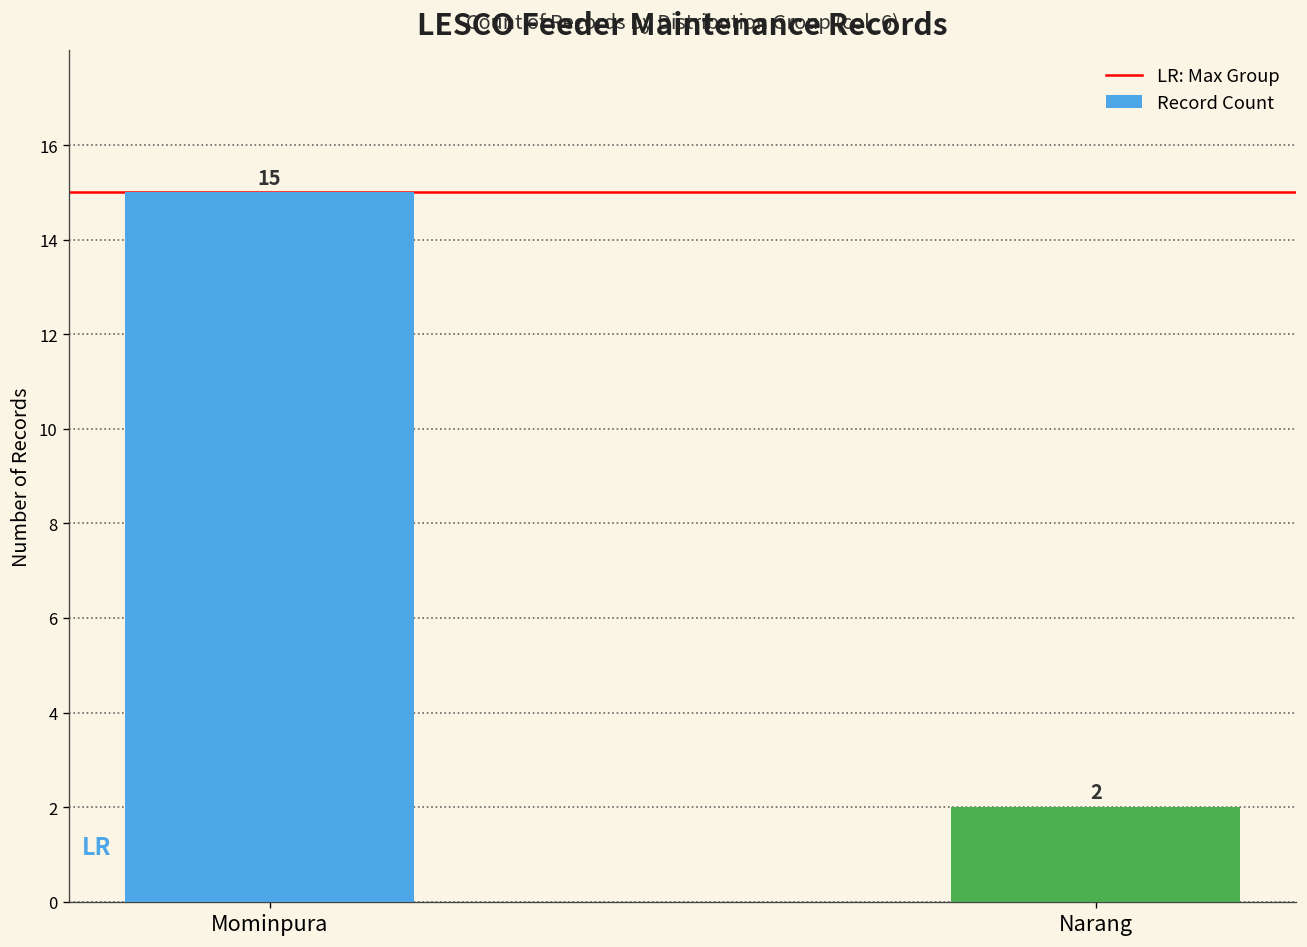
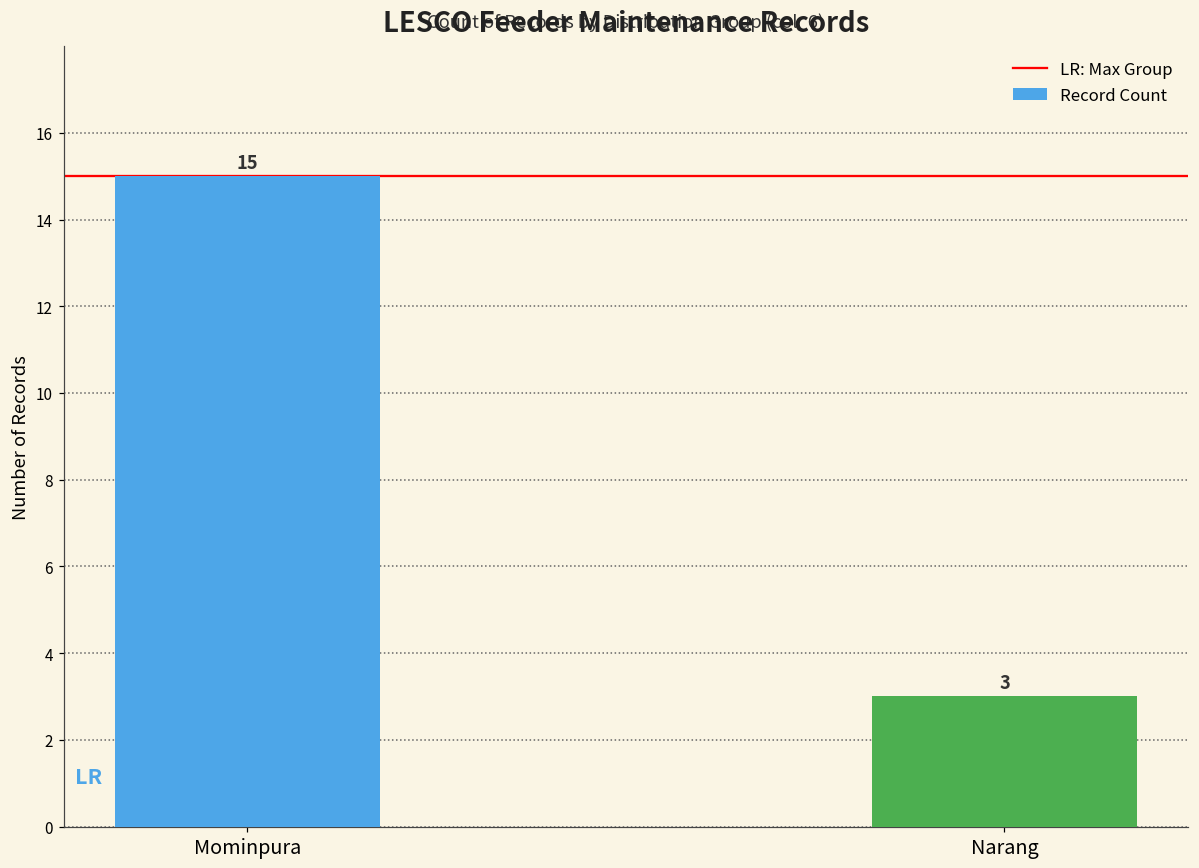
  {
    "Mominpura": 15,
-   "Narang": 2
+   "Narang": 3
  }
